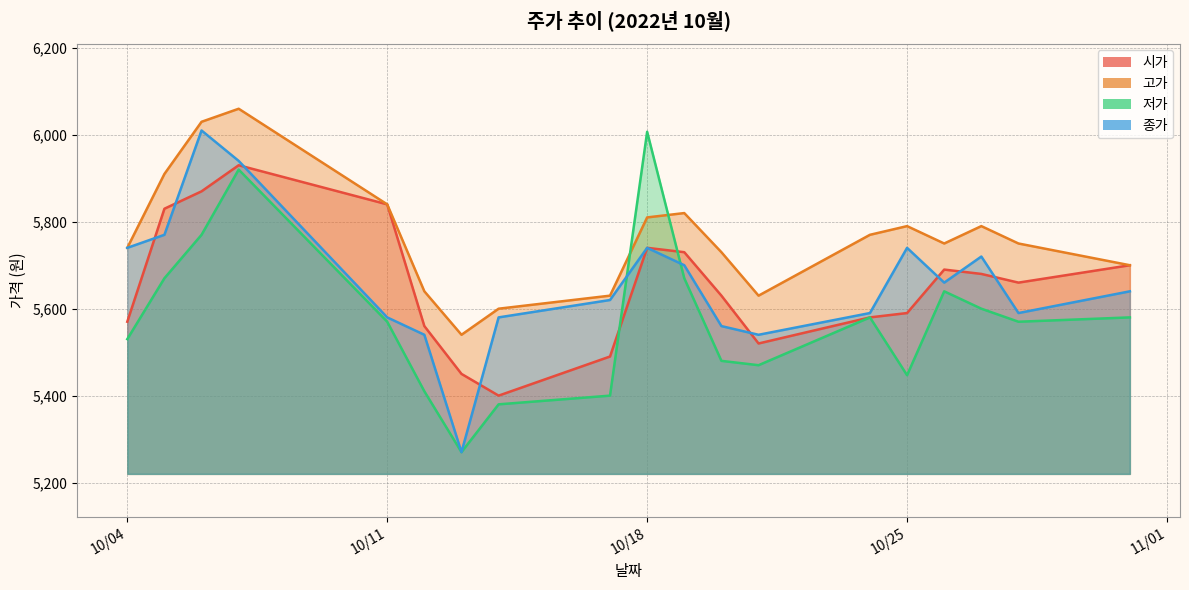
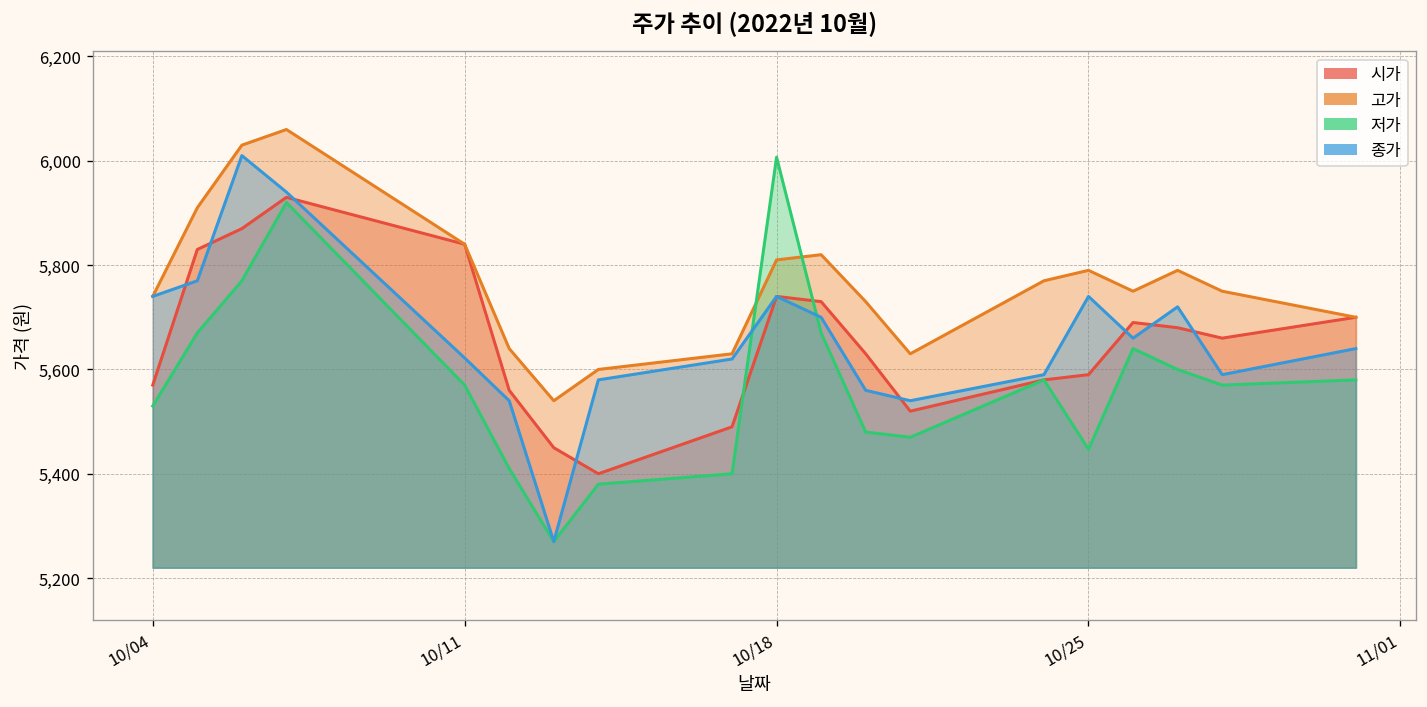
  {
    "저가": {
      "10/04": "5,530",
      "10/11": "5,570",
      "10/18": "6,010",
      "10/25": "5,450"
    },
    "종가": {
-     "10/11": "5,580",
+     "10/11": "5,620",
      "10/25": "5,740"
    }
  }
